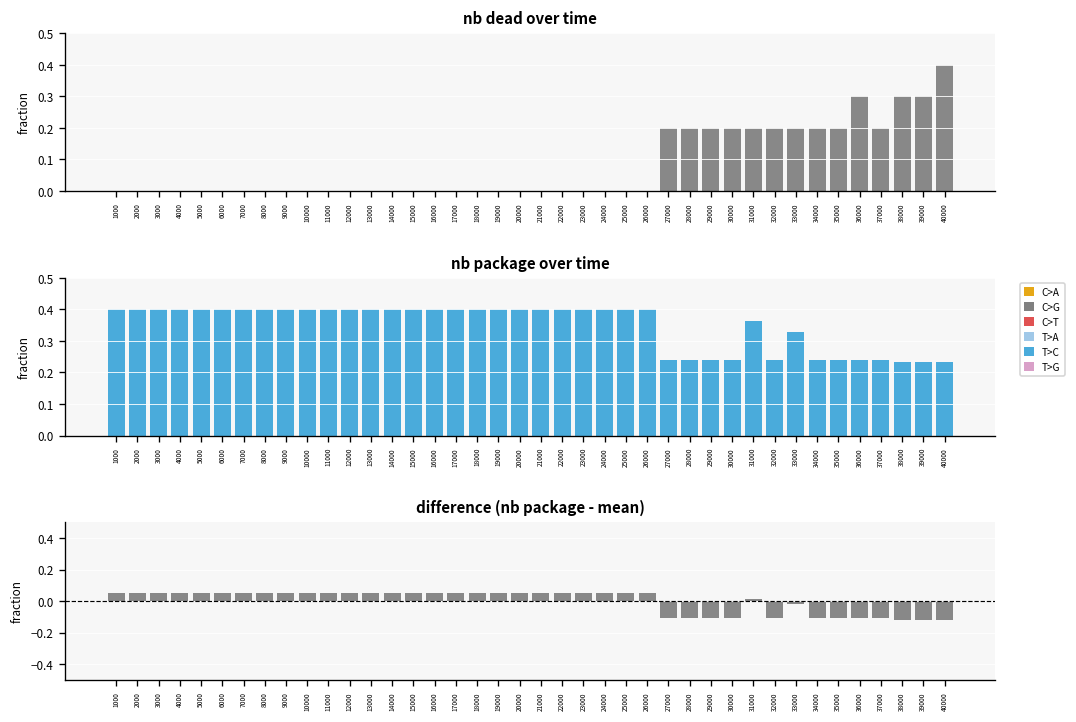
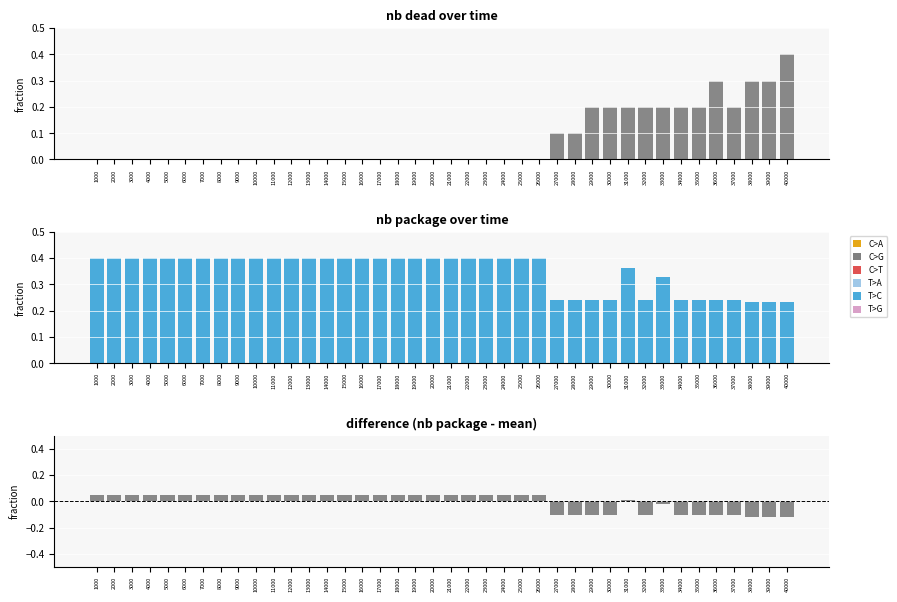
  {
    "nb dead over time": {
      "1000": 0.00,
      "2000": 0.00,
      "3000": 0.00,
      "4000": 0.00,
      "5000": 0.00,
      "6000": 0.00,
      "7000": 0.00,
      "8000": 0.00,
      "9000": 0.00,
      "10000": 0.00,
      "11000": 0.00,
      "12000": 0.00,
      "13000": 0.00,
      "14000": 0.00,
      "15000": 0.00,
      "16000": 0.00,
      "17000": 0.00,
      "18000": 0.00,
      "19000": 0.00,
      "20000": 0.00,
      "21000": 0.00,
      "22000": 0.00,
      "23000": 0.00,
      "24000": 0.00,
      "25000": 0.00,
      "26000": 0.00,
-     "27000": 0.20,
-     "28000": 0.20,
+     "27000": 0.10,
+     "28000": 0.10,
      "29000": 0.20,
      "30000": 0.20,
      "31000": 0.20,
      "32000": 0.20,
      "33000": 0.20,
      "34000": 0.20,
      "35000": 0.20,
      "36000": 0.30,
      "37000": 0.20,
      "38000": 0.30,
      "39000": 0.30,
      "40000": 0.40
    },
    "nb package over time": {
      "1000": 0.40,
      "2000": 0.40,
      "3000": 0.40,
      "4000": 0.40,
      "5000": 0.40,
      "6000": 0.40,
      "7000": 0.40,
      "8000": 0.40,
      "9000": 0.40,
      "10000": 0.40,
      "11000": 0.40,
      "12000": 0.40,
      "13000": 0.40,
      "14000": 0.40,
      "15000": 0.40,
      "16000": 0.40,
      "17000": 0.40,
      "18000": 0.40,
      "19000": 0.40,
      "20000": 0.40,
      "21000": 0.40,
      "22000": 0.40,
      "23000": 0.40,
      "24000": 0.40,
      "25000": 0.40,
      "26000": 0.40,
      "27000": 0.24,
      "28000": 0.24,
      "29000": 0.24,
      "30000": 0.24,
      "31000": 0.36,
      "32000": 0.24,
      "33000": 0.33,
      "34000": 0.24,
      "35000": 0.24,
      "36000": 0.24,
      "37000": 0.24,
      "38000": 0.23,
      "39000": 0.23,
      "40000": 0.23
    }
  }
